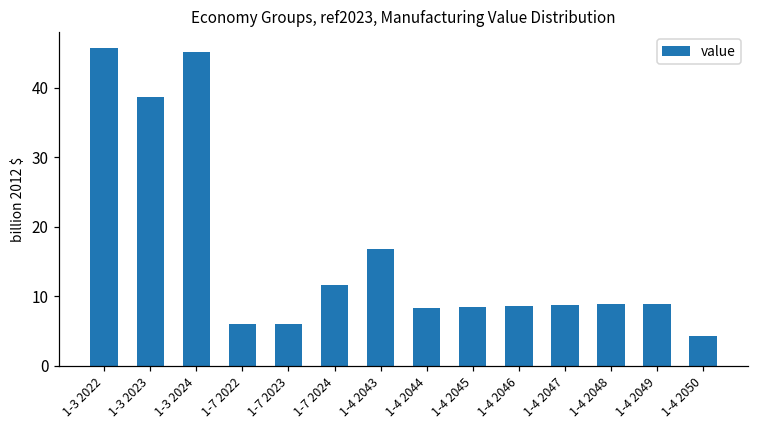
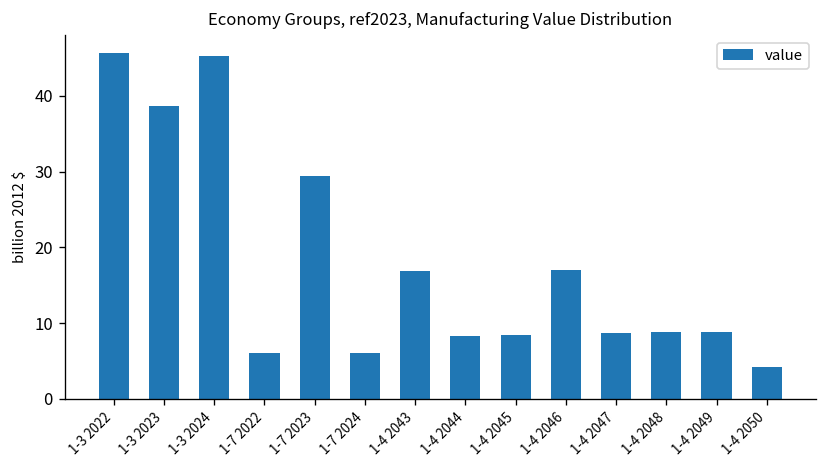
  {
    "1-3 2022": 46,
    "1-3 2023": 39,
    "1-3 2024": 45,
    "1-7 2022": 6,
-   "1-7 2023": 6,
-   "1-7 2024": 12,
+   "1-7 2023": 29,
+   "1-7 2024": 6,
    "1-4 2043": 17,
    "1-4 2044": 8,
    "1-4 2045": 8,
-   "1-4 2046": 9,
+   "1-4 2046": 17,
    "1-4 2047": 9,
    "1-4 2048": 9,
    "1-4 2049": 9,
    "1-4 2050": 4
  }
